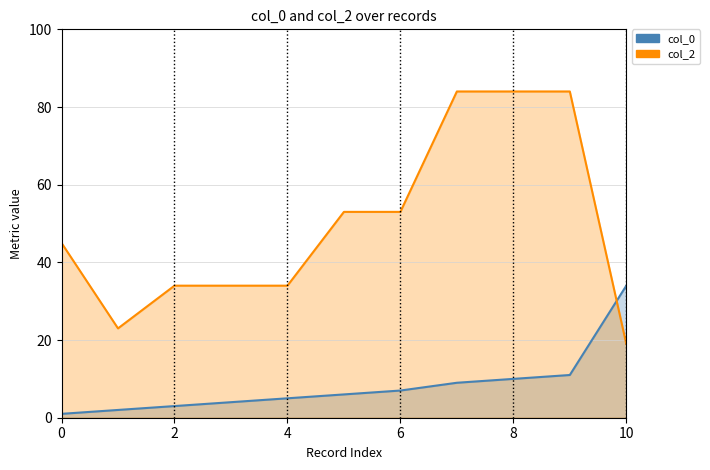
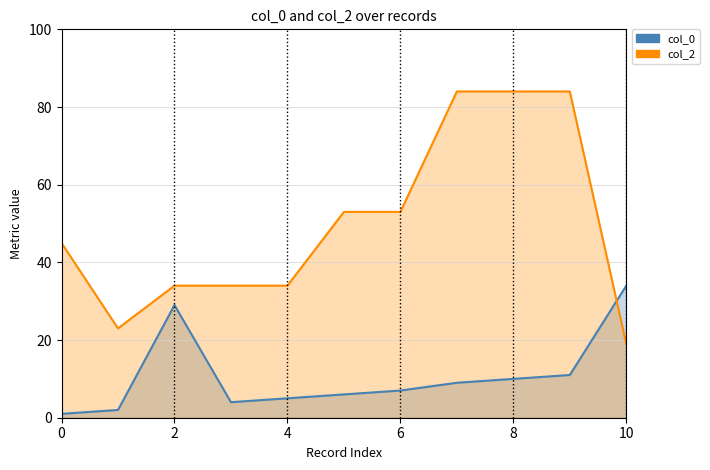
  {
    "col_0": {
      "0": 1,
-     "2": 3,
+     "2": 29,
      "4": 5,
      "6": 7,
      "8": 10,
      "10": 34
    },
    "col_2": {
      "0": 45,
      "2": 34,
      "4": 34,
      "6": 53,
      "8": 84,
      "10": 19
    }
  }
